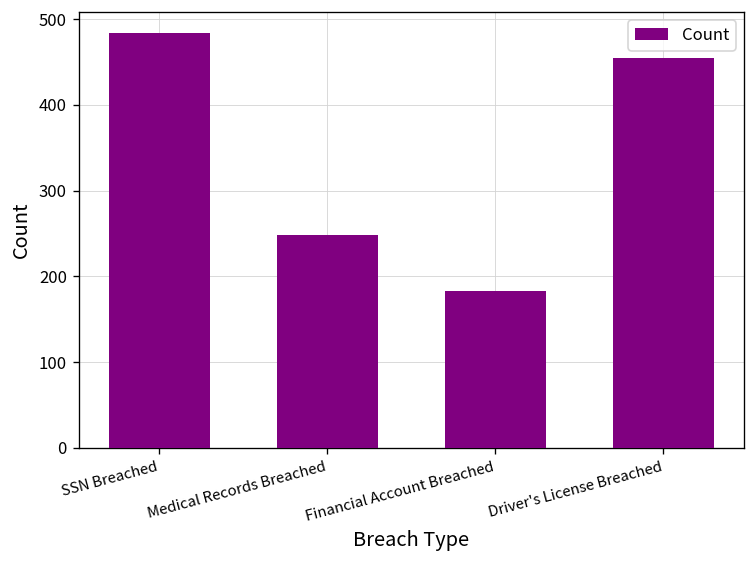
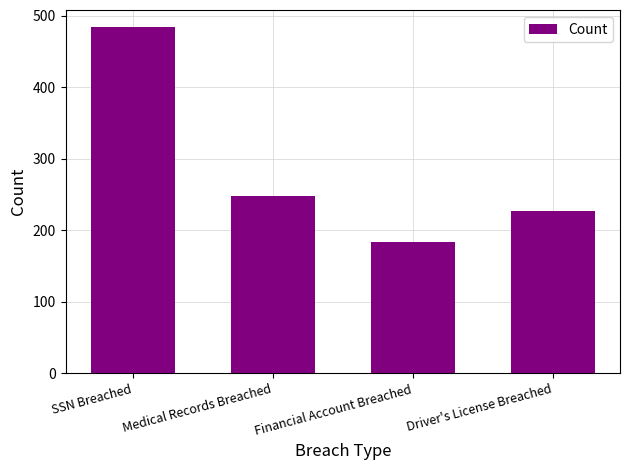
  {
    "SSN Breached": 480,
    "Medical Records Breached": 250,
    "Financial Account Breached": 180,
-   "Driver's License Breached": 450
+   "Driver's License Breached": 230
  }
